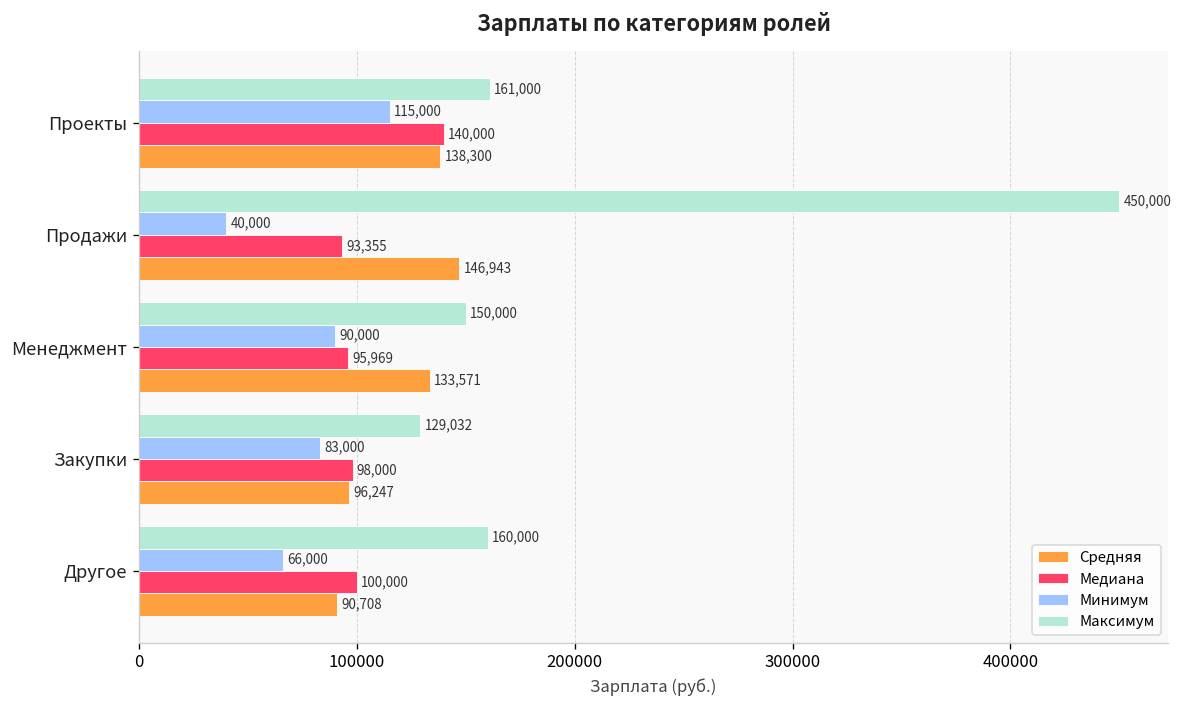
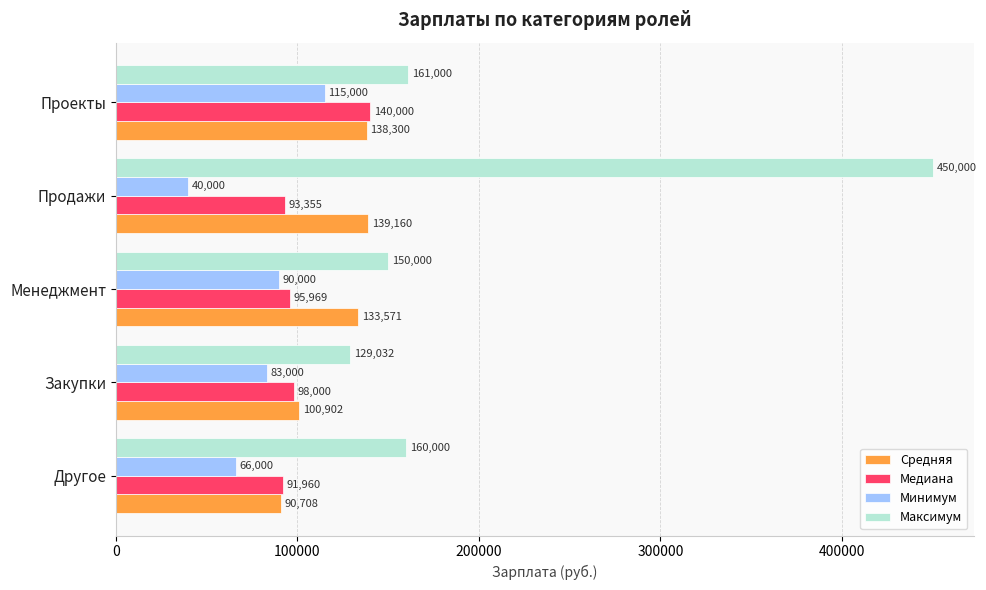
  {
    "Средняя": {
      "Проекты": "138,300",
-     "Продажи": "146,943",
+     "Продажи": "139,160",
      "Менеджмент": "133,571",
-     "Закупки": "96,247",
+     "Закупки": "100,902",
      "Другое": "90,708"
    },
    "Медиана": {
      "Проекты": "140,000",
      "Продажи": "93,355",
      "Менеджмент": "95,969",
      "Закупки": "98,000",
-     "Другое": "100,000"
+     "Другое": "91,960"
    }
  }
